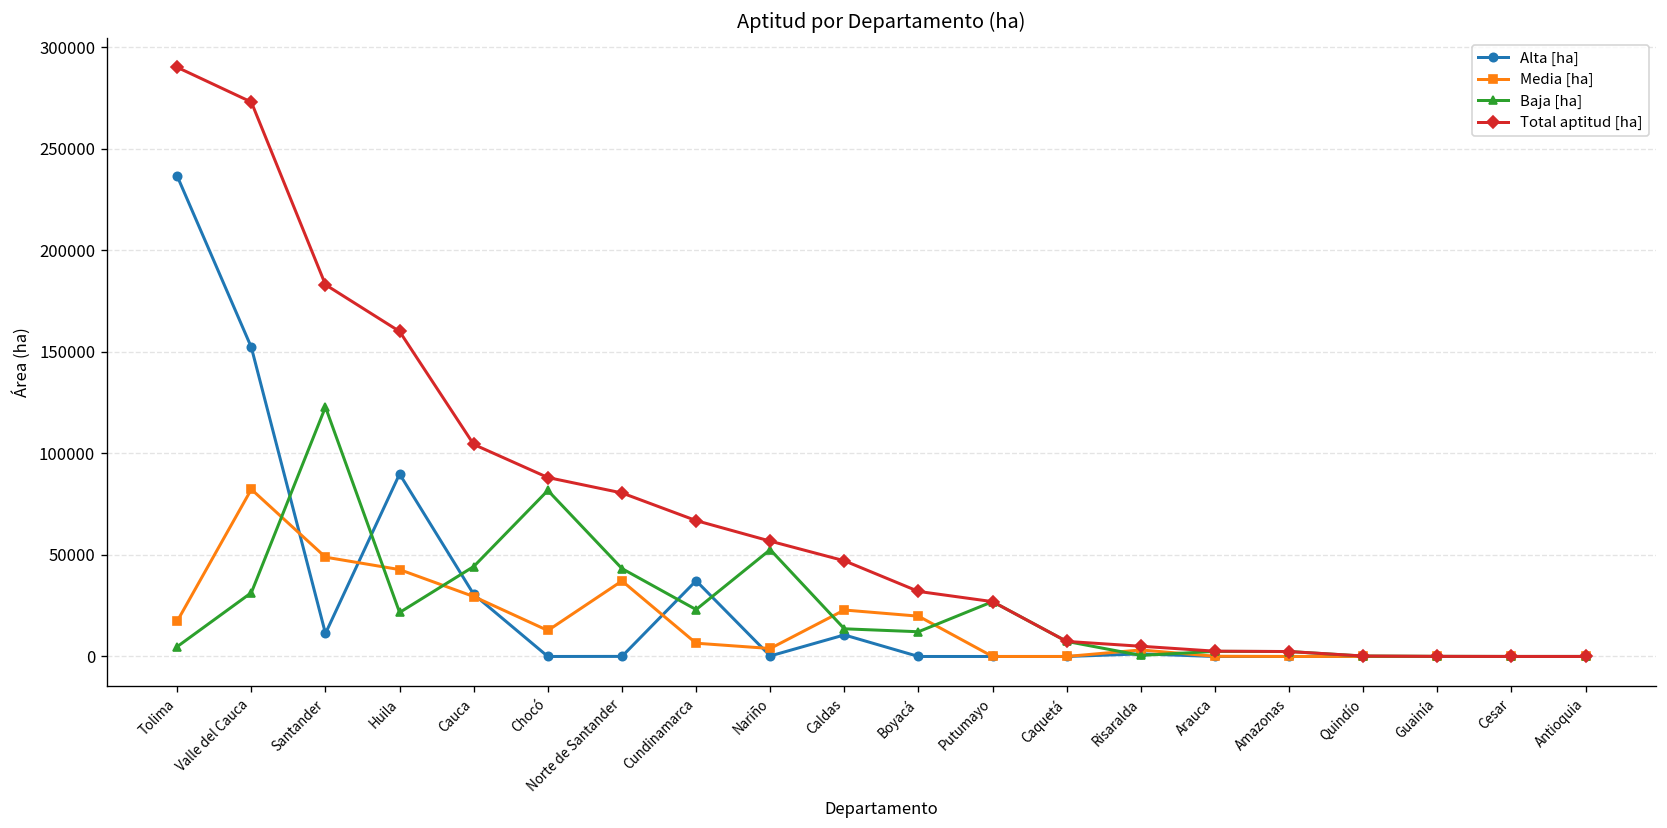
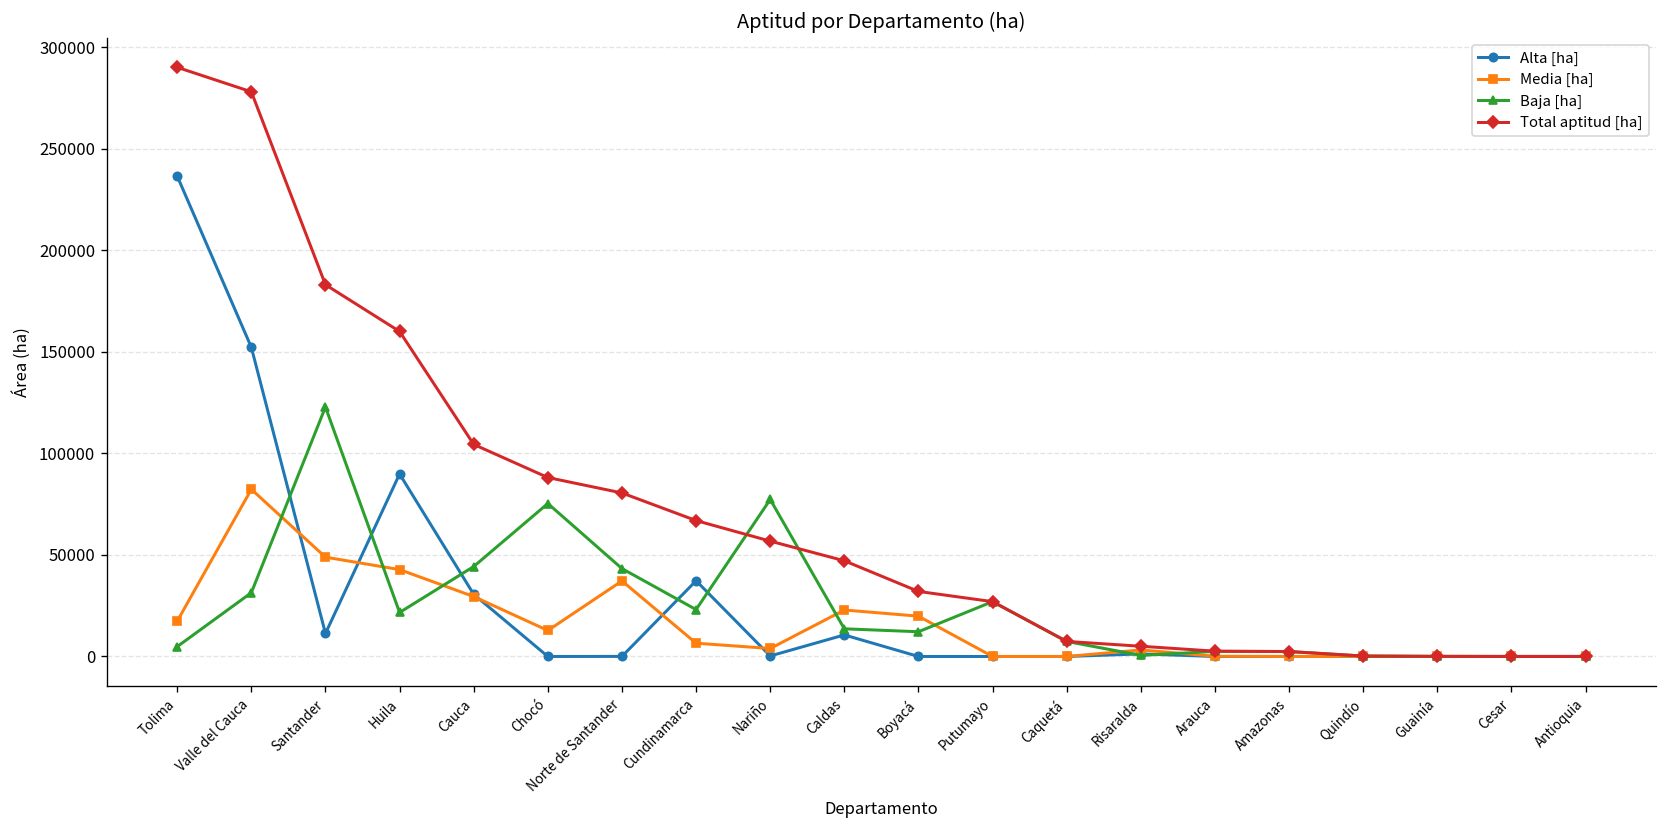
  {
    "Alta [ha]": {
      "Tolima": 237000,
      "Valle del Cauca": 152000,
      "Santander": 11000,
      "Huila": 90000,
      "Chocó": 0,
      "Norte de Santander": 0,
      "Cundinamarca": 37000,
      "Nariño": 0,
      "Caldas": 11000,
      "Boyacá": 0
    },
    "Media [ha]": {
      "Tolima": 17000,
      "Valle del Cauca": 82000,
      "Santander": 49000,
      "Huila": 43000,
      "Chocó": 13000,
      "Norte de Santander": 37000,
      "Cundinamarca": 7000,
      "Nariño": 4000,
      "Caldas": 23000,
      "Boyacá": 20000,
      "Risaralda": 3000
    },
    "Baja [ha]": {
      "Tolima": 5000,
      "Valle del Cauca": 31000,
      "Santander": 123000,
      "Huila": 22000,
      "Cauca": 44000,
-     "Chocó": 82000,
+     "Chocó": 75000,
      "Norte de Santander": 43000,
      "Cundinamarca": 23000,
-     "Nariño": 53000,
+     "Nariño": 77000,
      "Caldas": 14000,
      "Boyacá": 12000
    },
    "Total aptitud [ha]": {
      "Tolima": 290000,
-     "Valle del Cauca": 273000,
+     "Valle del Cauca": 278000,
      "Santander": 183000,
      "Huila": 160000,
      "Cauca": 104000,
      "Chocó": 88000,
      "Norte de Santander": 81000,
      "Cundinamarca": 67000,
      "Nariño": 57000,
      "Caldas": 47000,
      "Boyacá": 32000,
      "Risaralda": 5000
    }
  }
